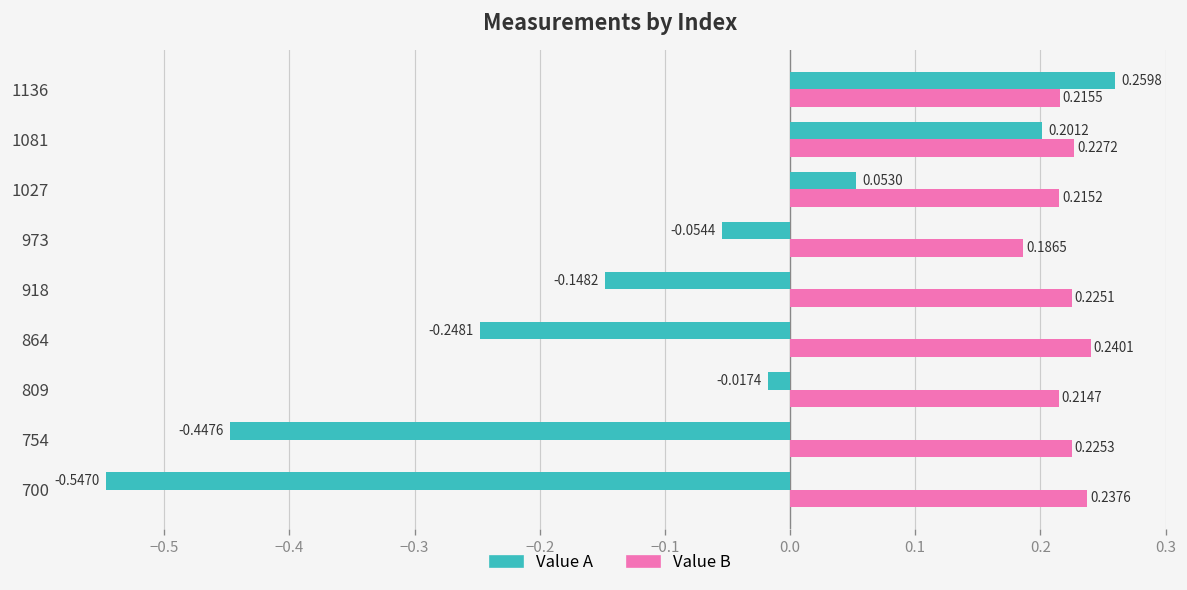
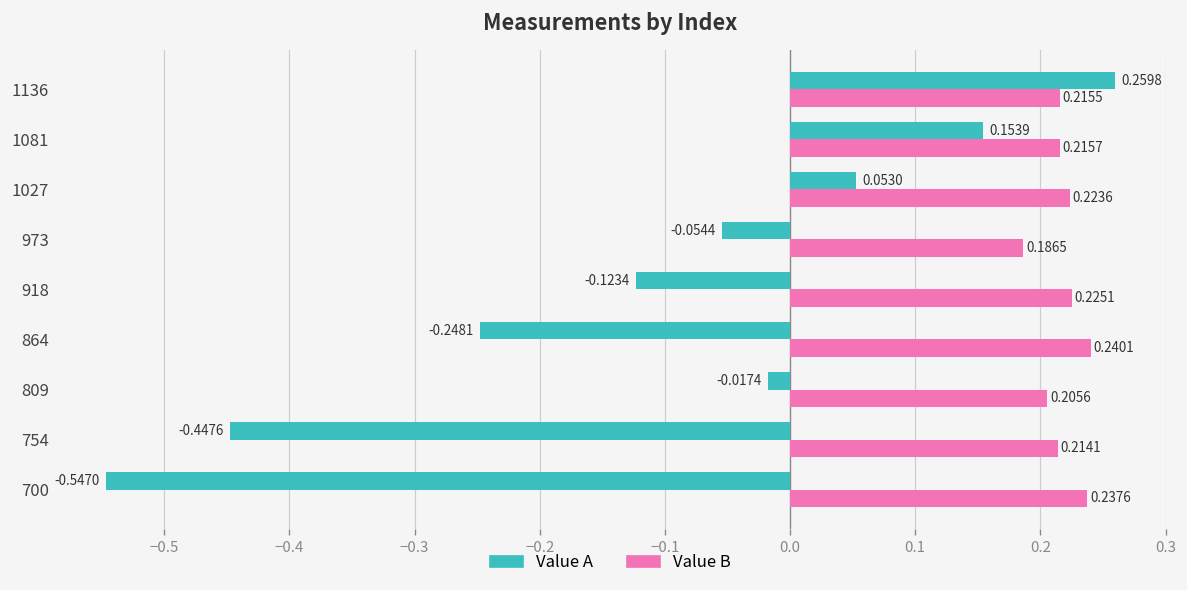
  {
    "Value A": {
      "1136": 0.2598,
-     "1081": 0.2012,
+     "1081": 0.1539,
      "1027": 0.0530,
      "973": -0.0544,
-     "918": -0.1482,
+     "918": -0.1234,
      "864": -0.2481,
      "809": -0.0174,
      "754": -0.4476,
      "700": -0.5470
    },
    "Value B": {
      "1136": 0.2155,
-     "1081": 0.2272,
-     "1027": 0.2152,
+     "1081": 0.2157,
+     "1027": 0.2236,
      "973": 0.1865,
      "918": 0.2251,
      "864": 0.2401,
-     "809": 0.2147,
-     "754": 0.2253,
+     "809": 0.2056,
+     "754": 0.2141,
      "700": 0.2376
    }
  }
